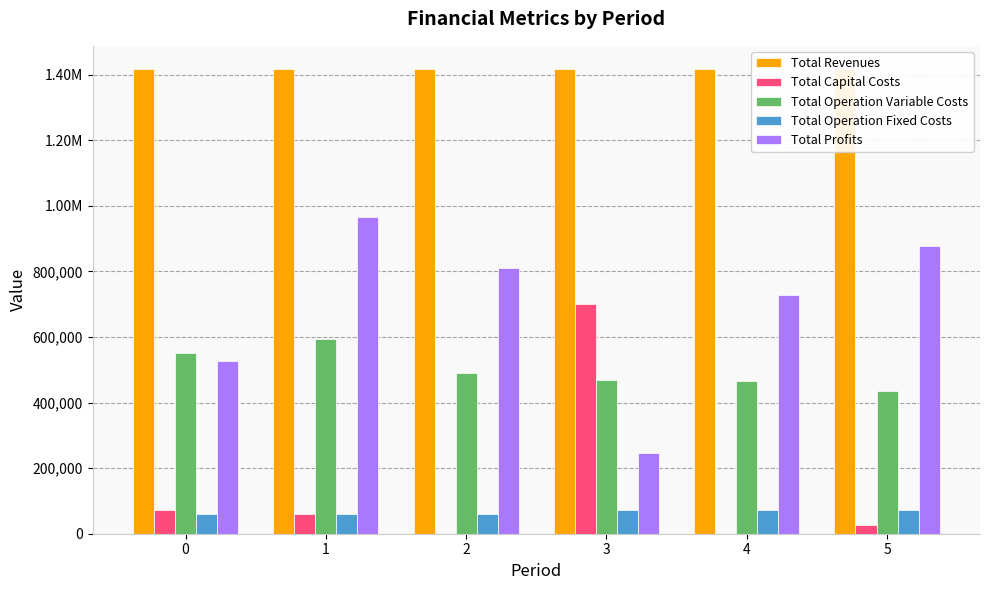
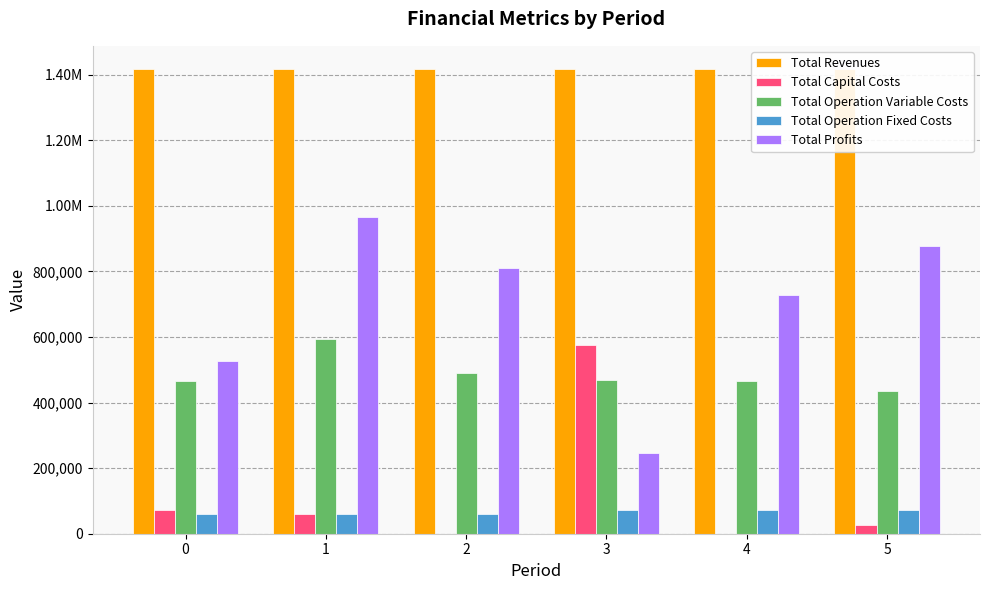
  {
    "Total Revenues": {
      "0": "1,420,000",
      "1": "1,420,000",
      "2": "1,420,000",
      "3": "1,420,000",
      "4": "1,420,000"
    },
    "Total Capital Costs": {
      "0": "70,000",
      "1": "60,000",
      "2": "0",
-     "3": "700,000",
+     "3": "580,000",
      "4": "0",
      "5": "30,000"
    },
    "Total Operation Variable Costs": {
-     "0": "550,000",
+     "0": "470,000",
      "1": "590,000",
      "2": "490,000",
      "3": "470,000",
      "4": "470,000",
      "5": "430,000"
    },
    "Total Operation Fixed Costs": {
      "0": "60,000",
      "1": "60,000",
      "2": "60,000",
      "3": "70,000",
      "4": "70,000",
      "5": "70,000"
    },
    "Total Profits": {
      "0": "530,000",
      "1": "970,000",
      "2": "810,000",
      "3": "240,000",
      "4": "730,000",
      "5": "880,000"
    }
  }
